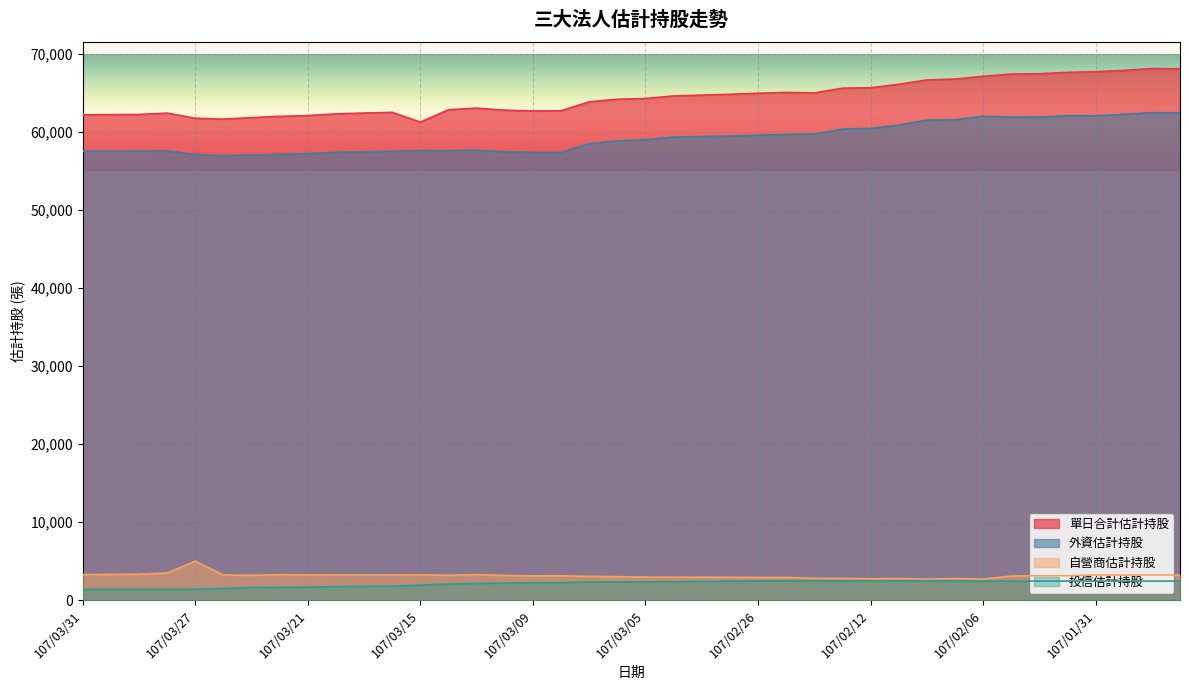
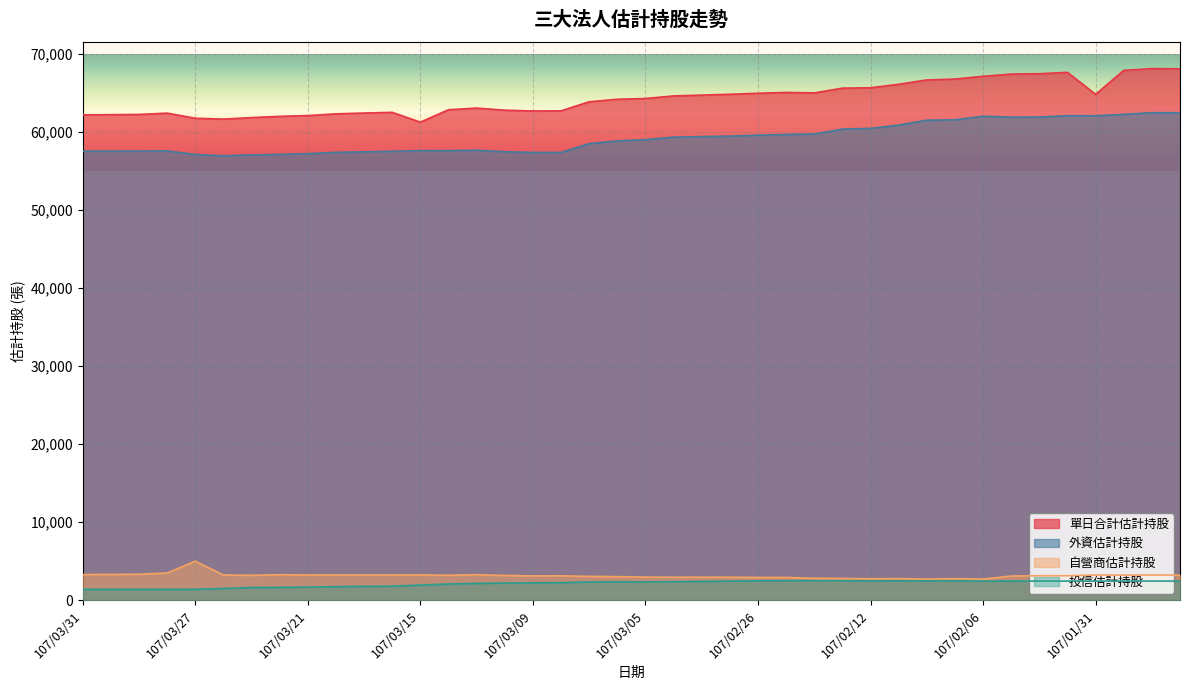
  {
    "單日合計估計持股": {
      "107/03/31": "62,000",
      "107/03/27": "62,000",
      "107/03/21": "62,000",
      "107/03/15": "61,000",
      "107/03/09": "63,000",
      "107/03/05": "64,000",
      "107/02/26": "65,000",
      "107/02/12": "66,000",
      "107/02/06": "67,000",
-     "107/01/31": "68,000"
+     "107/01/31": "65,000"
    },
    "自營商估計持股": {
      "107/03/31": "3,000",
      "107/03/27": "5,000",
      "107/03/21": "3,000",
      "107/03/15": "3,000",
      "107/03/09": "3,000",
      "107/03/05": "3,000",
      "107/02/26": "3,000"
    }
  }
